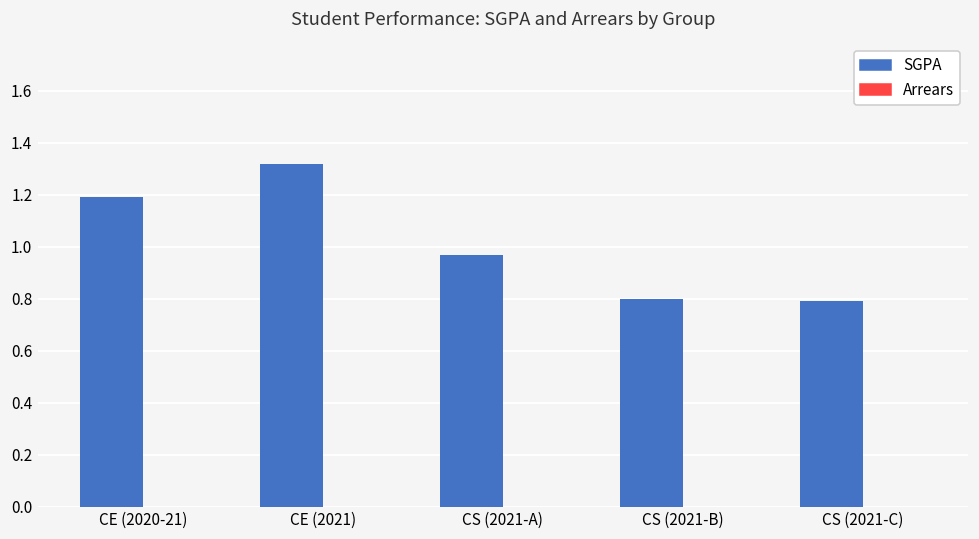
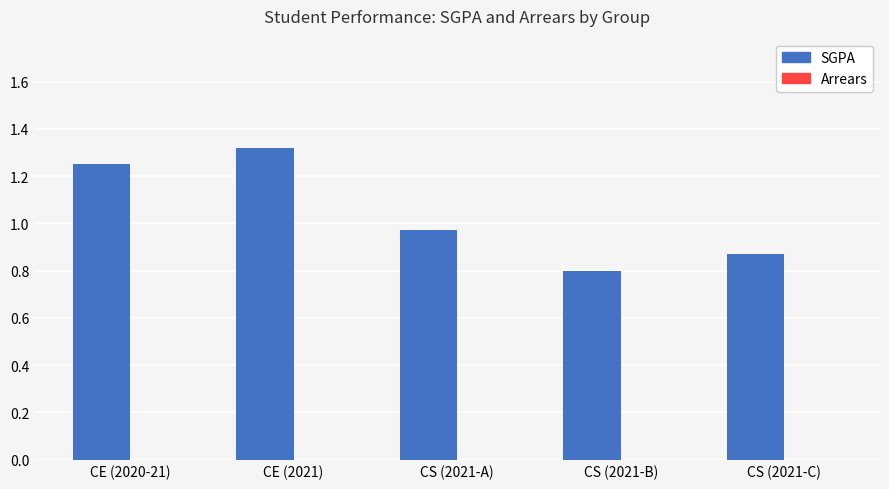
  {
    "SGPA": {
-     "CE (2020-21)": 1.19,
+     "CE (2020-21)": 1.25,
      "CE (2021)": 1.32,
      "CS (2021-A)": 0.97,
      "CS (2021-B)": 0.80,
-     "CS (2021-C)": 0.79
+     "CS (2021-C)": 0.87
    },
    "Arrears": {
      "CE (2020-21)": 0.00,
      "CE (2021)": 0.00,
      "CS (2021-A)": 0.00,
      "CS (2021-B)": 0.00,
      "CS (2021-C)": 0.00
    }
  }
